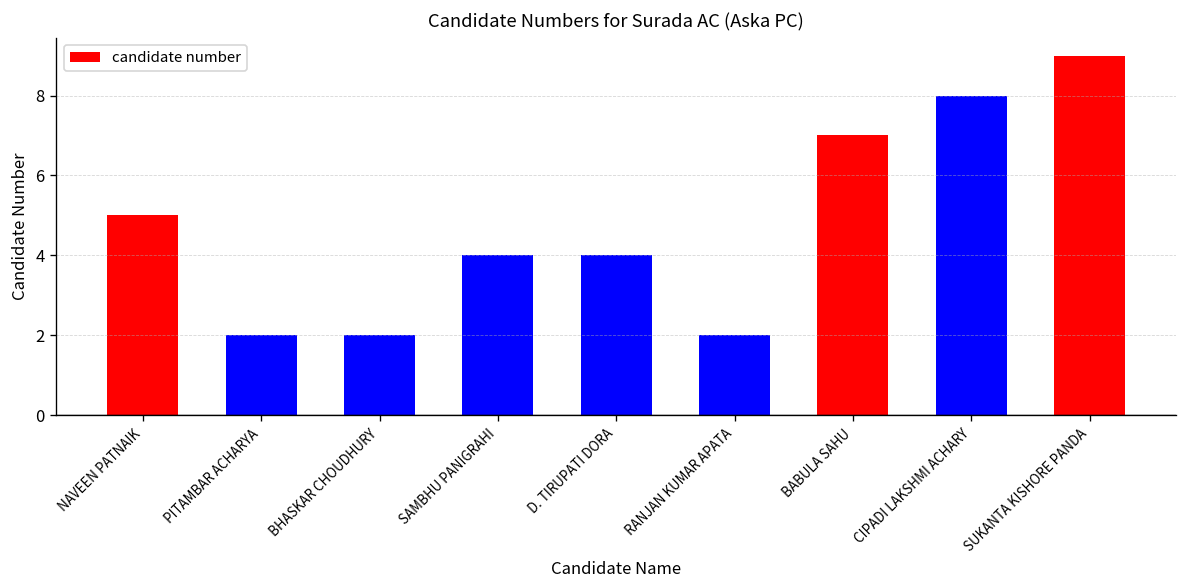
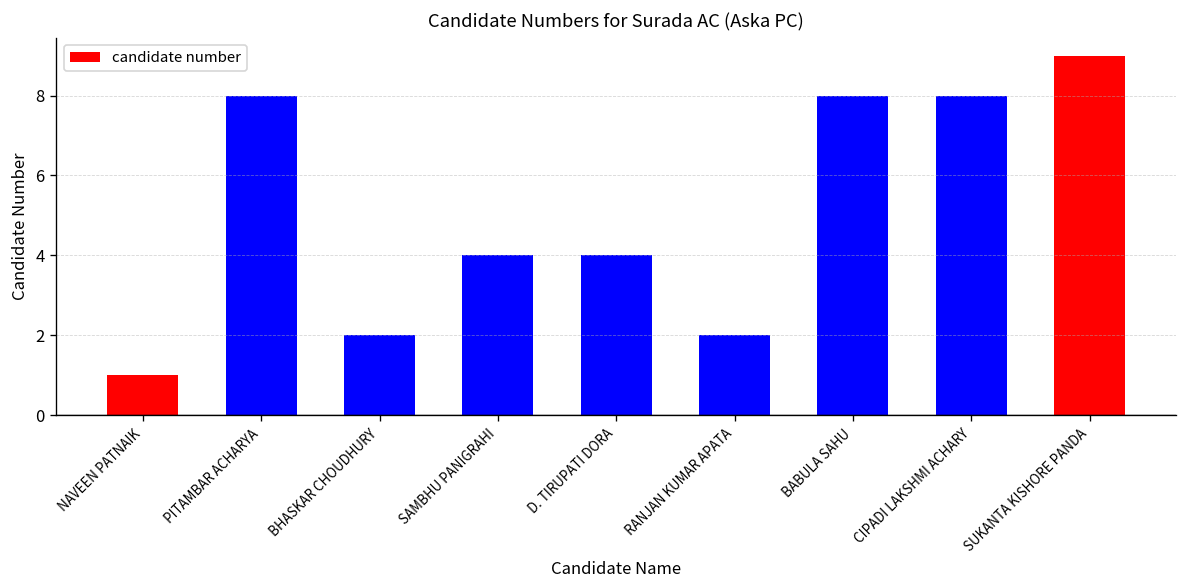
  {
-   "NAVEEN PATNAIK": 5,
-   "PITAMBAR ACHARYA": 2,
+   "NAVEEN PATNAIK": 1,
+   "PITAMBAR ACHARYA": 8,
    "BHASKAR CHOUDHURY": 2,
    "SAMBHU PANIGRAHI": 4,
    "D. TIRUPATI DORA": 4,
    "RANJAN KUMAR APATA": 2,
-   "BABULA SAHU": 7,
+   "BABULA SAHU": 8,
    "CIPADI LAKSHMI ACHARY": 8,
    "SUKANTA KISHORE PANDA": 9
  }
